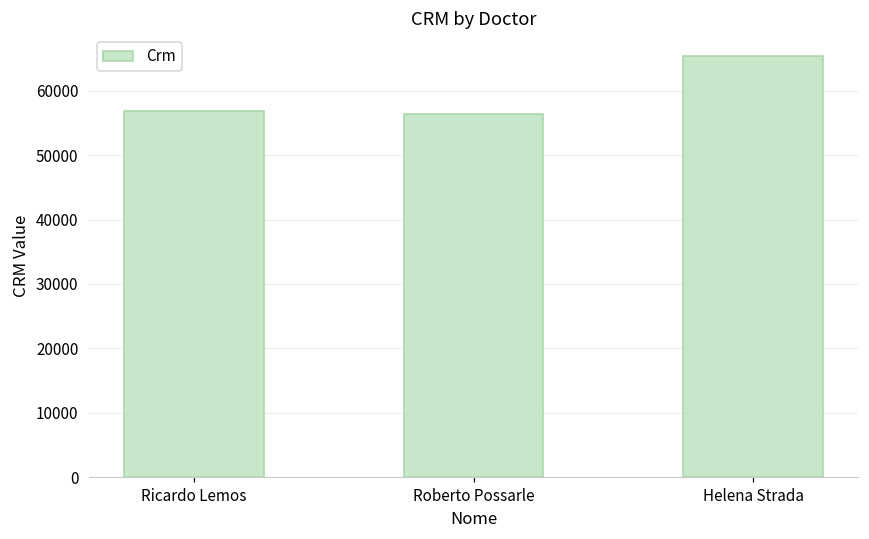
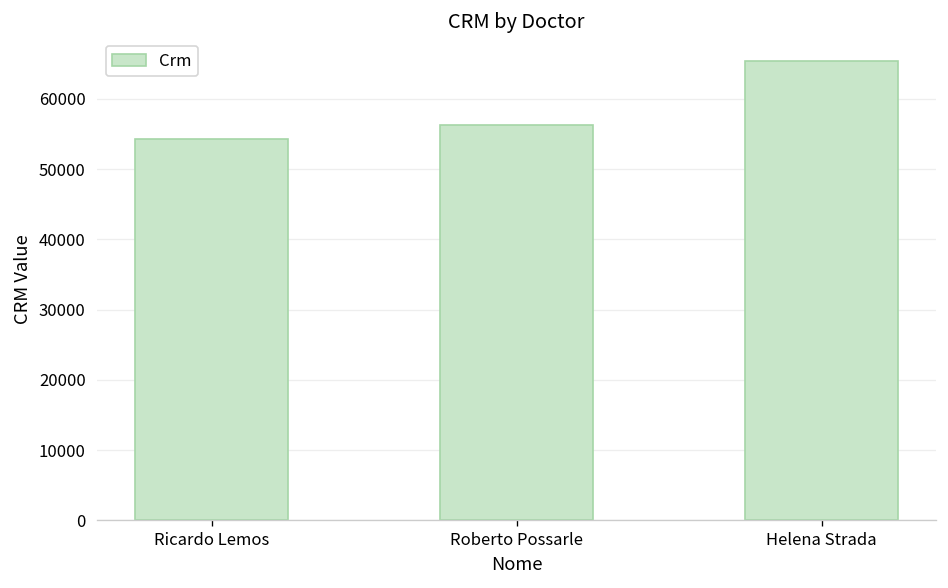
  {
-   "Ricardo Lemos": 57000,
+   "Ricardo Lemos": 54000,
    "Roberto Possarle": 56000,
    "Helena Strada": 65000
  }
